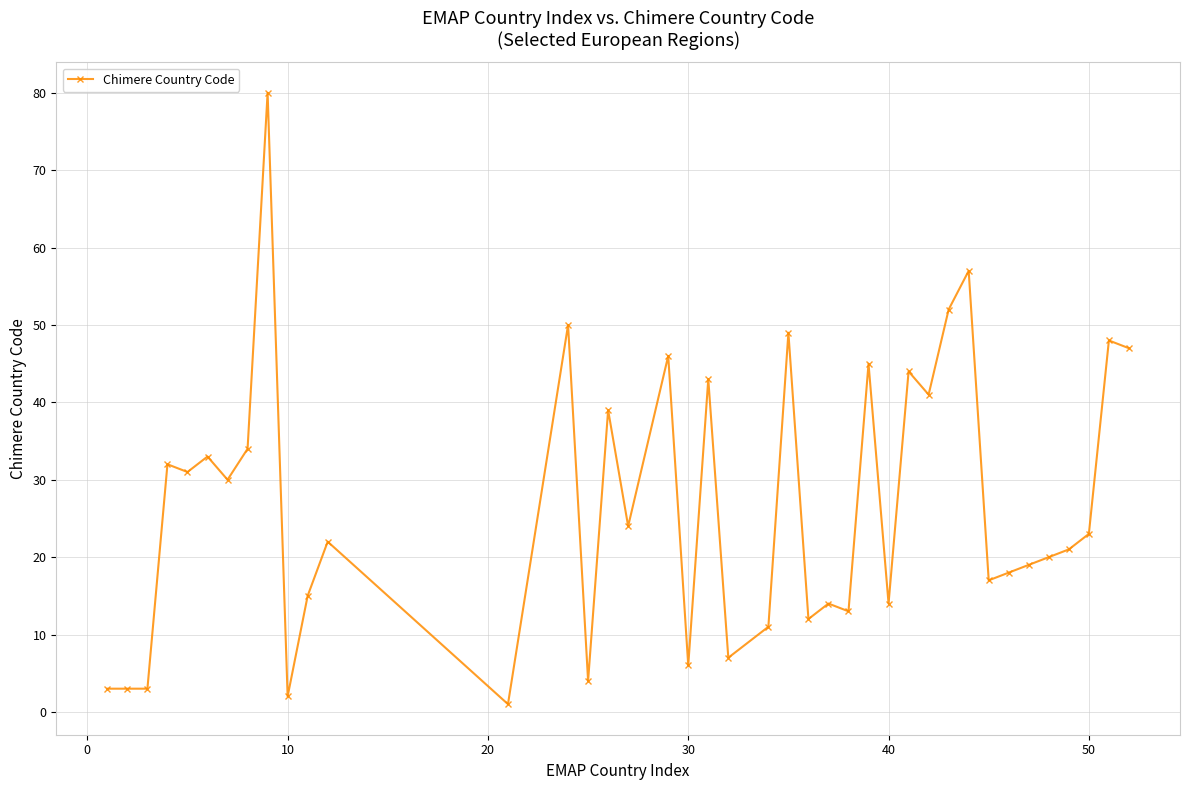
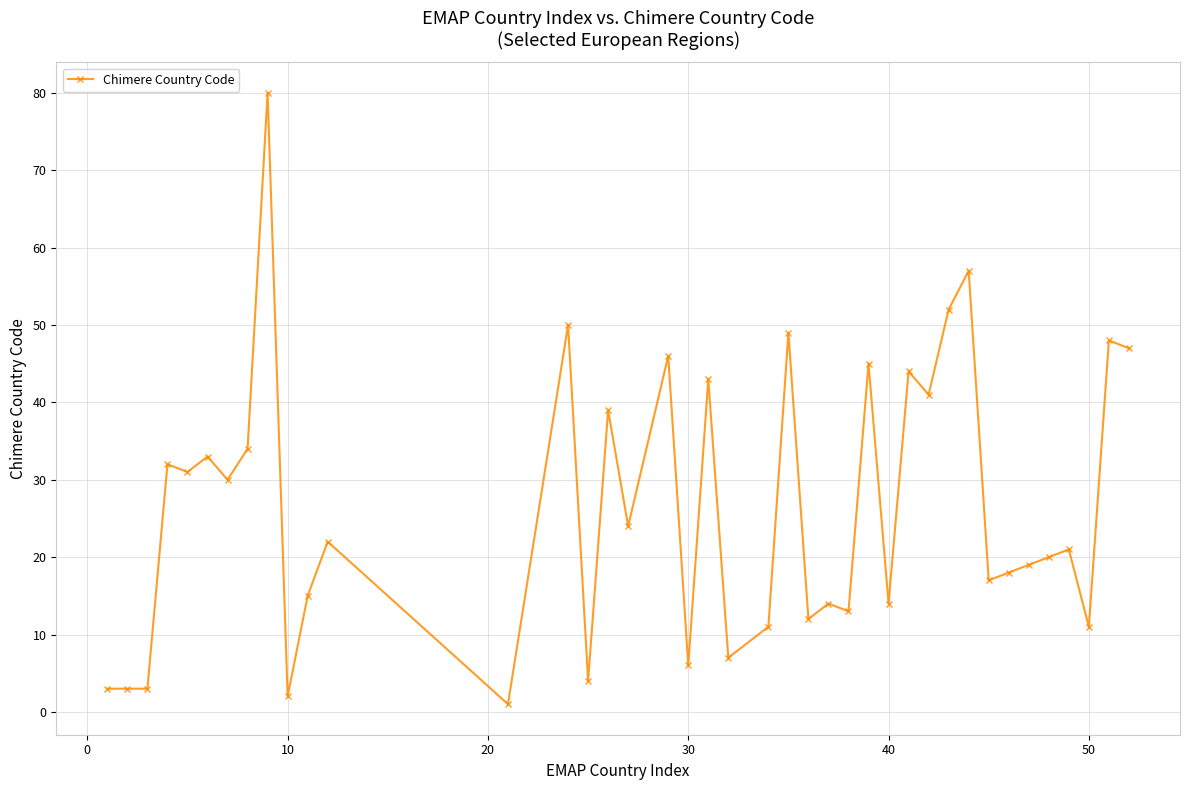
  {
    "10": 2,
    "30": 6,
    "40": 14,
-   "50": 23
+   "50": 11
  }
